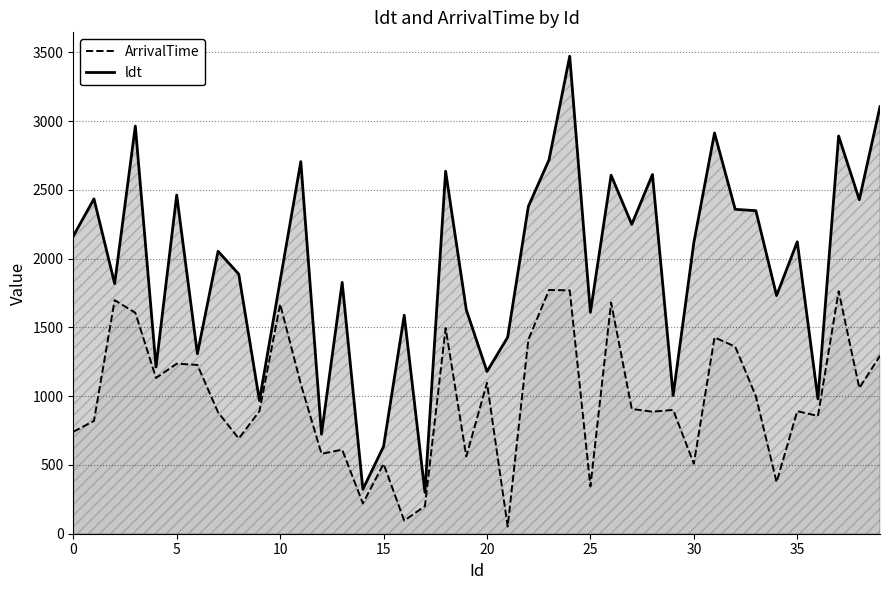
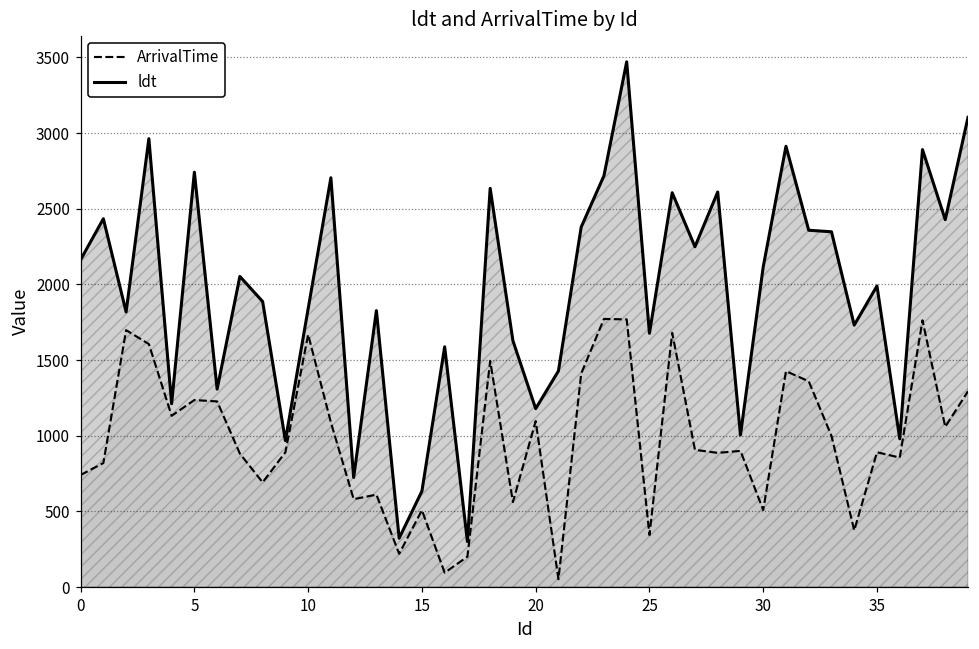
  {
    "ldt": {
      "0": 2160,
-     "5": 2460,
+     "5": 2740,
      "10": 1840,
      "15": 630,
      "20": 1180,
-     "25": 1610,
+     "25": 1680,
      "30": 2120,
-     "35": 2120
+     "35": 1990
    }
  }
